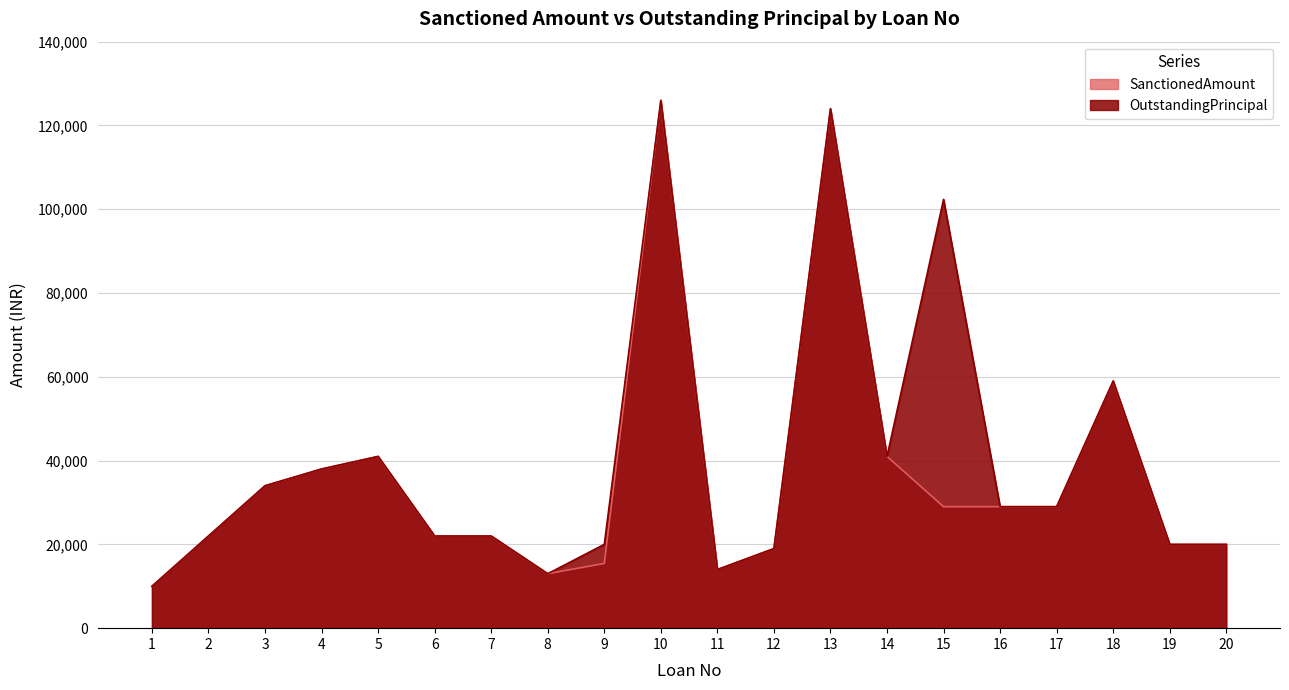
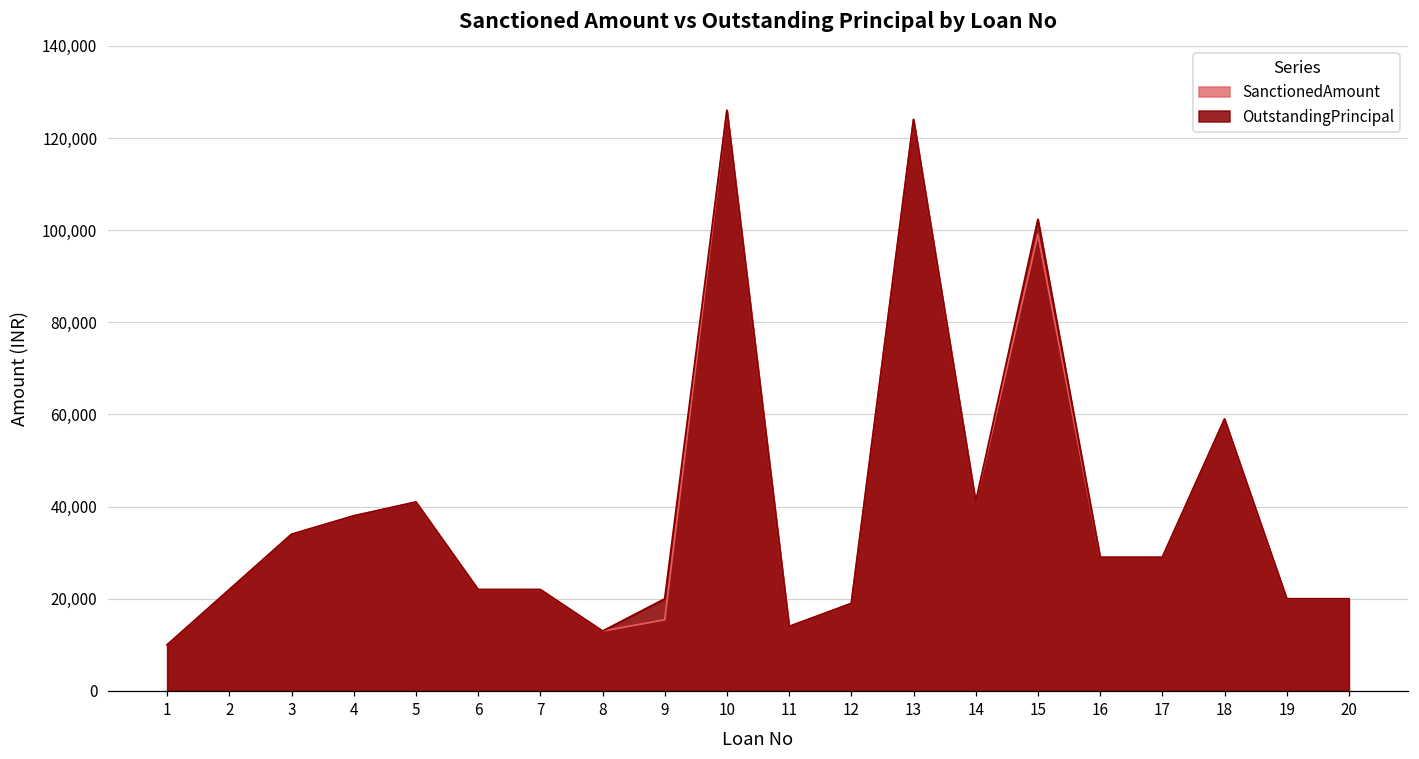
  {
    "SanctionedAmount": {
      "9": "15,000",
-     "15": "29,000"
+     "15": "99,000"
    },
    "OutstandingPrincipal": {
      "9": "20,000",
      "15": "102,000"
    }
  }
